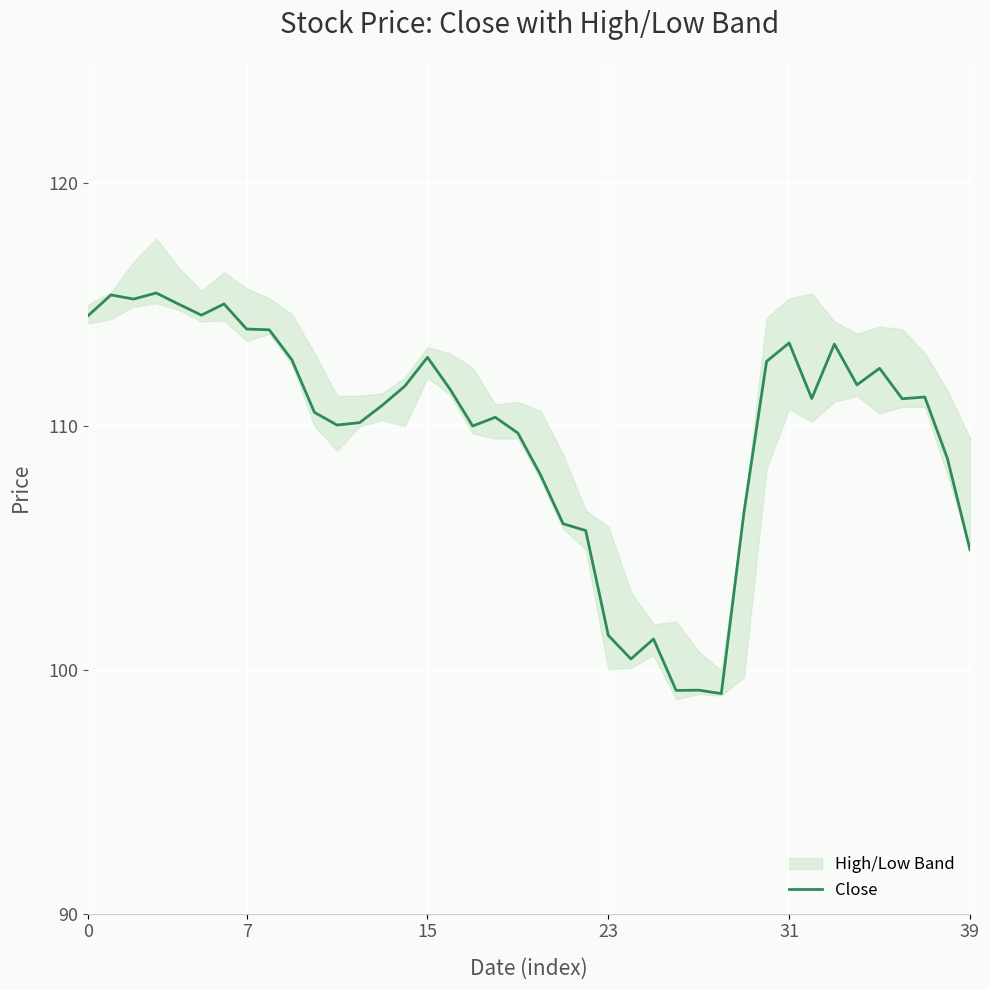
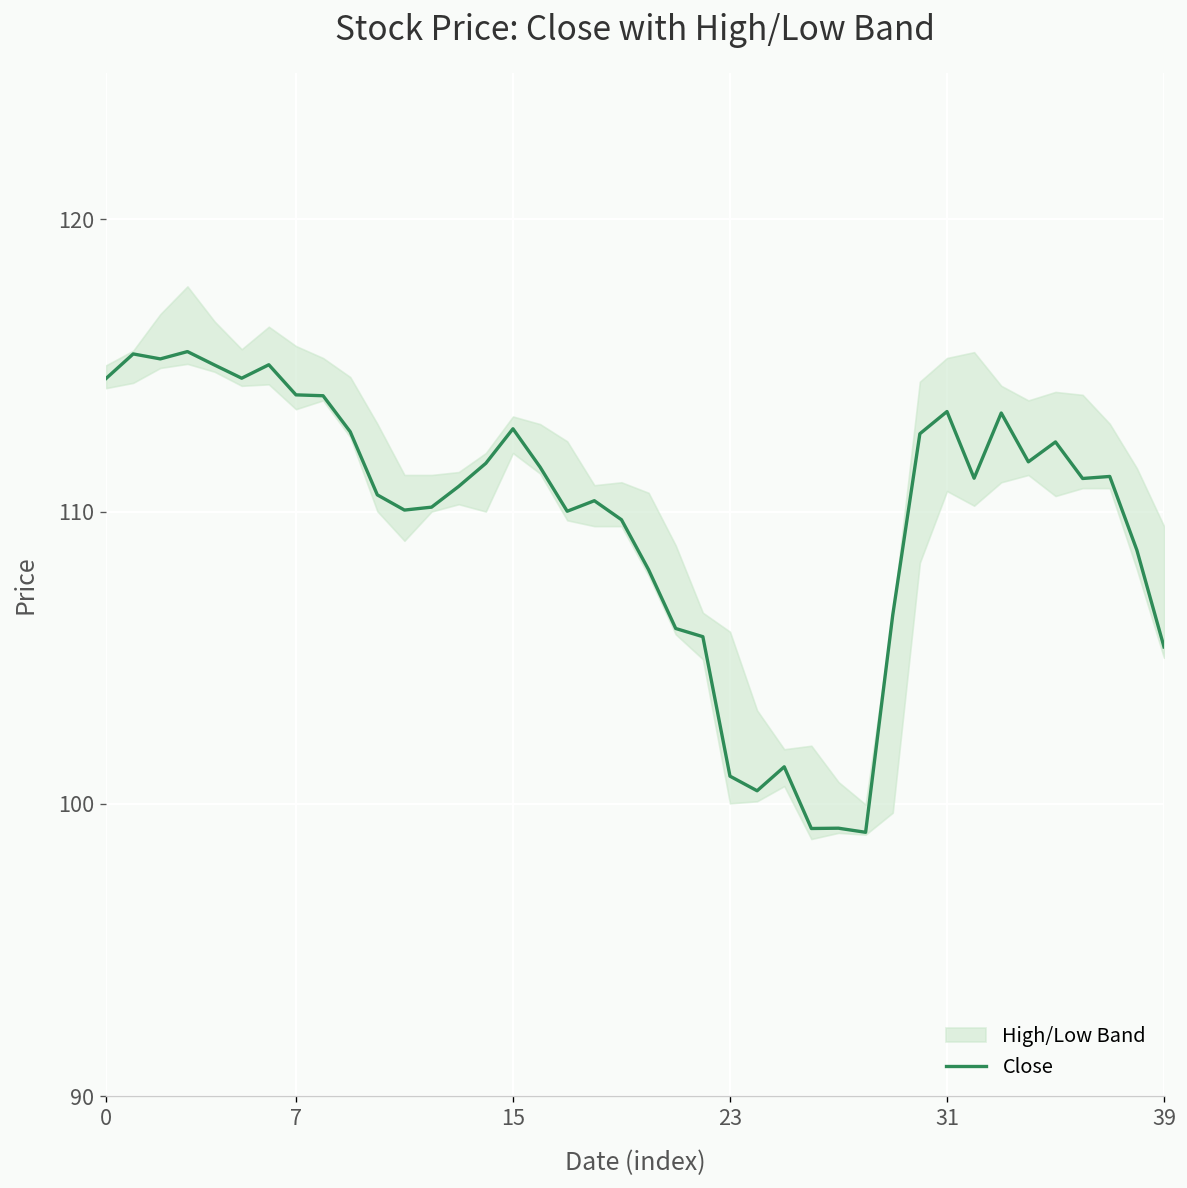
  {
    "Close": {
      "0": 114.6,
      "7": 114.0,
      "15": 112.8,
-     "23": 101.4,
+     "23": 101.0,
      "31": 113.4,
-     "39": 104.9
+     "39": 105.4
    }
  }
